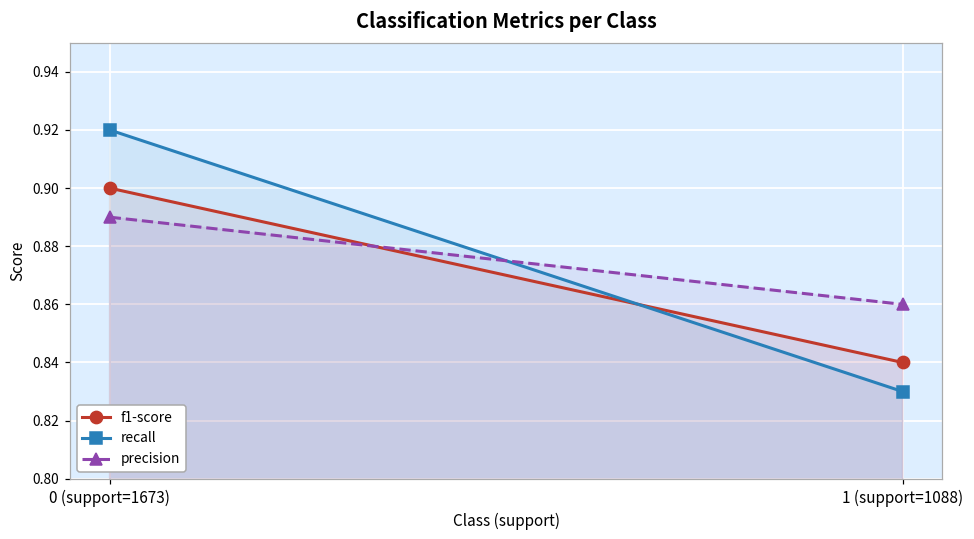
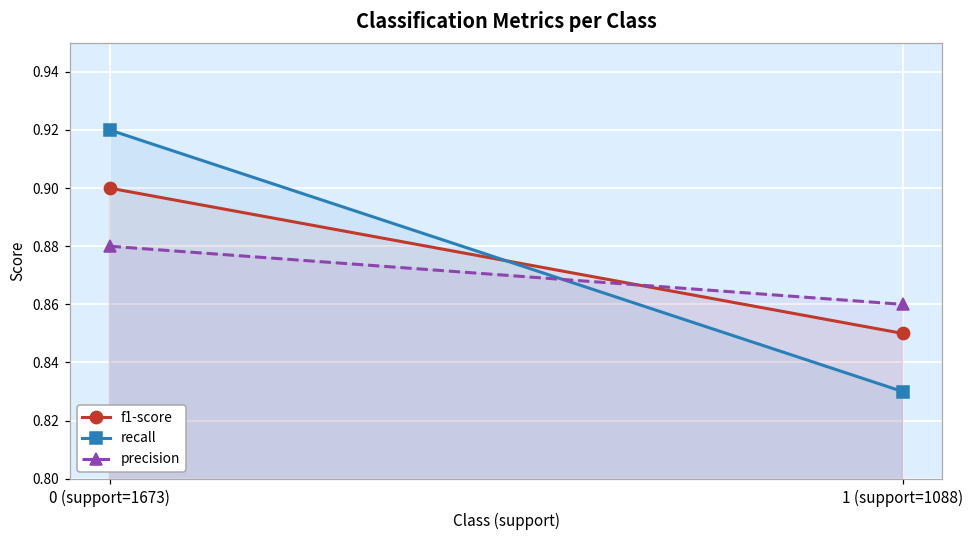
  {
    "f1-score": {
      "0 (support=1673)": 0.90,
-     "1 (support=1088)": 0.84
+     "1 (support=1088)": 0.85
    },
    "recall": {
      "0 (support=1673)": 0.92,
      "1 (support=1088)": 0.83
    },
    "precision": {
-     "0 (support=1673)": 0.89,
+     "0 (support=1673)": 0.88,
      "1 (support=1088)": 0.86
    }
  }
